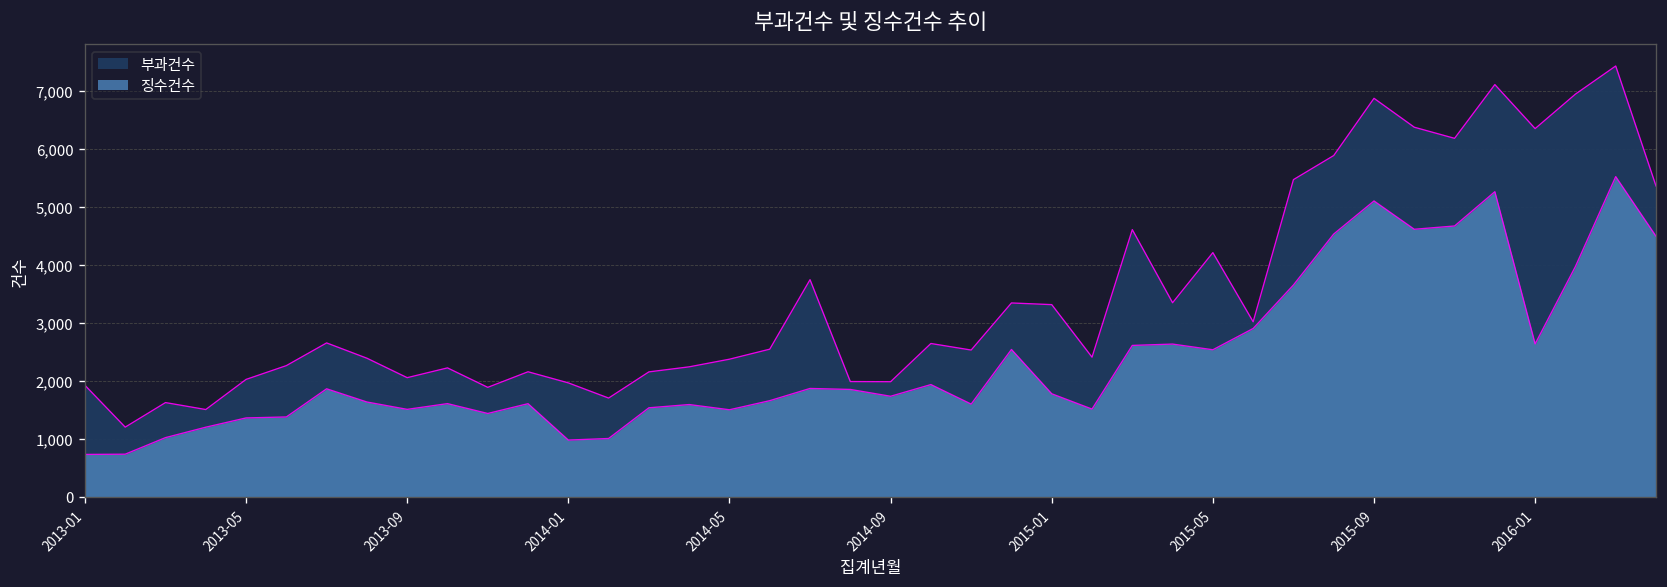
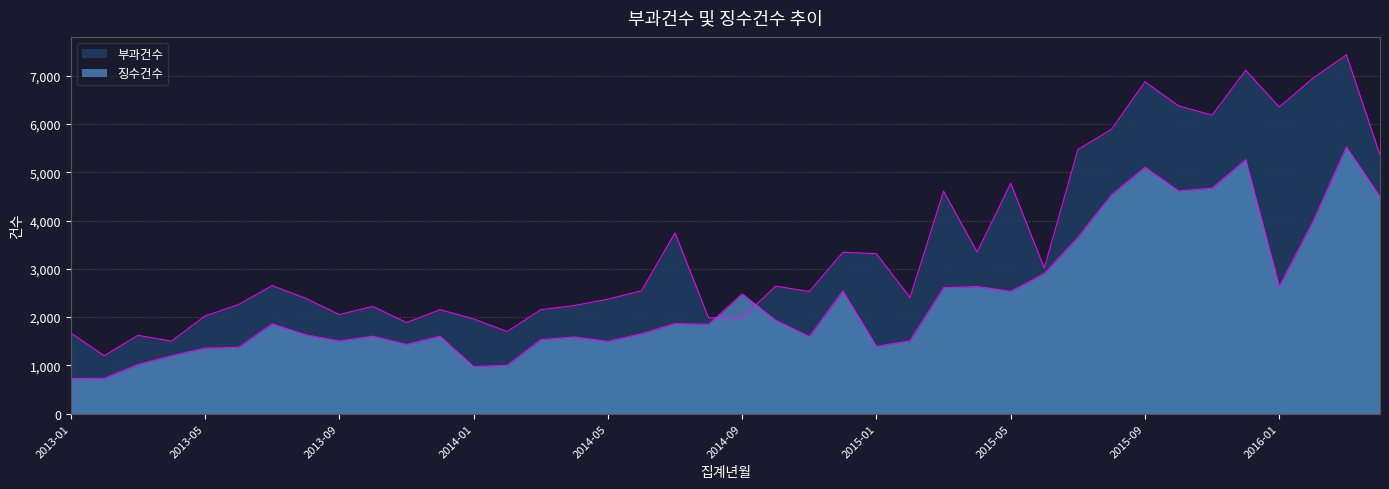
  {
    "부과건수": {
-     "2013-01": "1,900",
+     "2013-01": "1,700",
      "2013-05": "2,000",
      "2013-09": "2,100",
      "2014-01": "2,000",
      "2014-05": "2,400",
      "2014-09": "2,000",
      "2015-01": "3,300",
-     "2015-05": "4,200",
+     "2015-05": "4,800",
      "2015-09": "6,900",
      "2016-01": "6,400"
    },
    "징수건수": {
      "2013-01": "700",
      "2013-05": "1,400",
      "2013-09": "1,500",
      "2014-01": "1,000",
      "2014-05": "1,500",
-     "2014-09": "1,700",
-     "2015-01": "1,800",
+     "2014-09": "2,500",
+     "2015-01": "1,400",
      "2015-05": "2,500",
      "2015-09": "5,100",
      "2016-01": "2,600"
    }
  }
